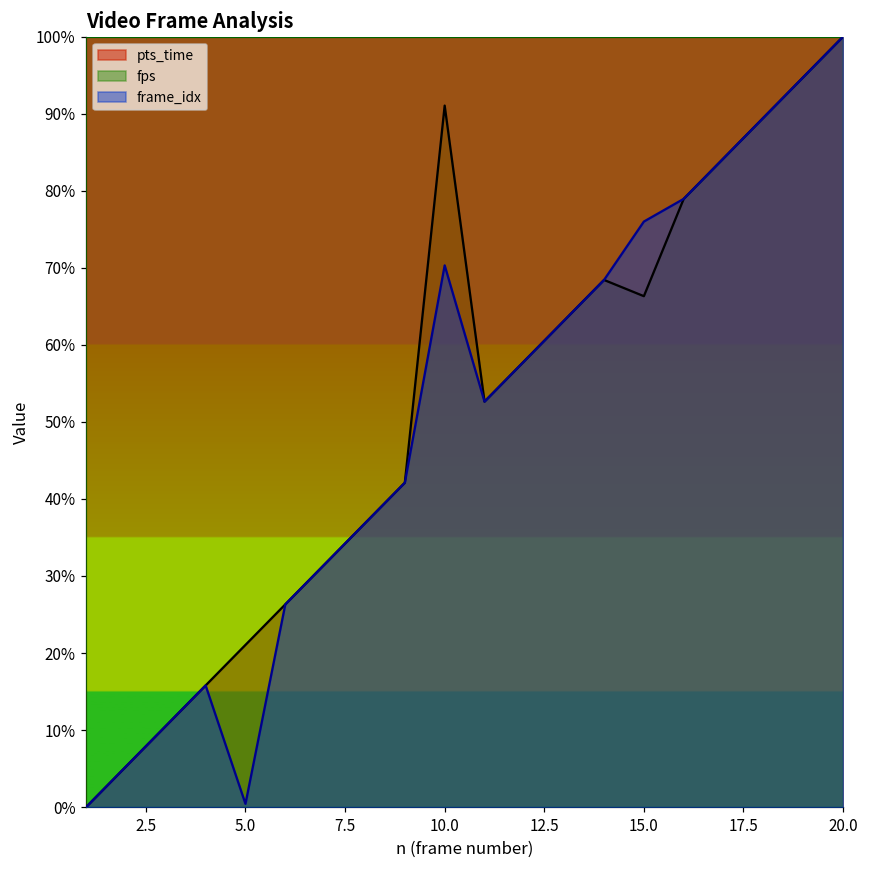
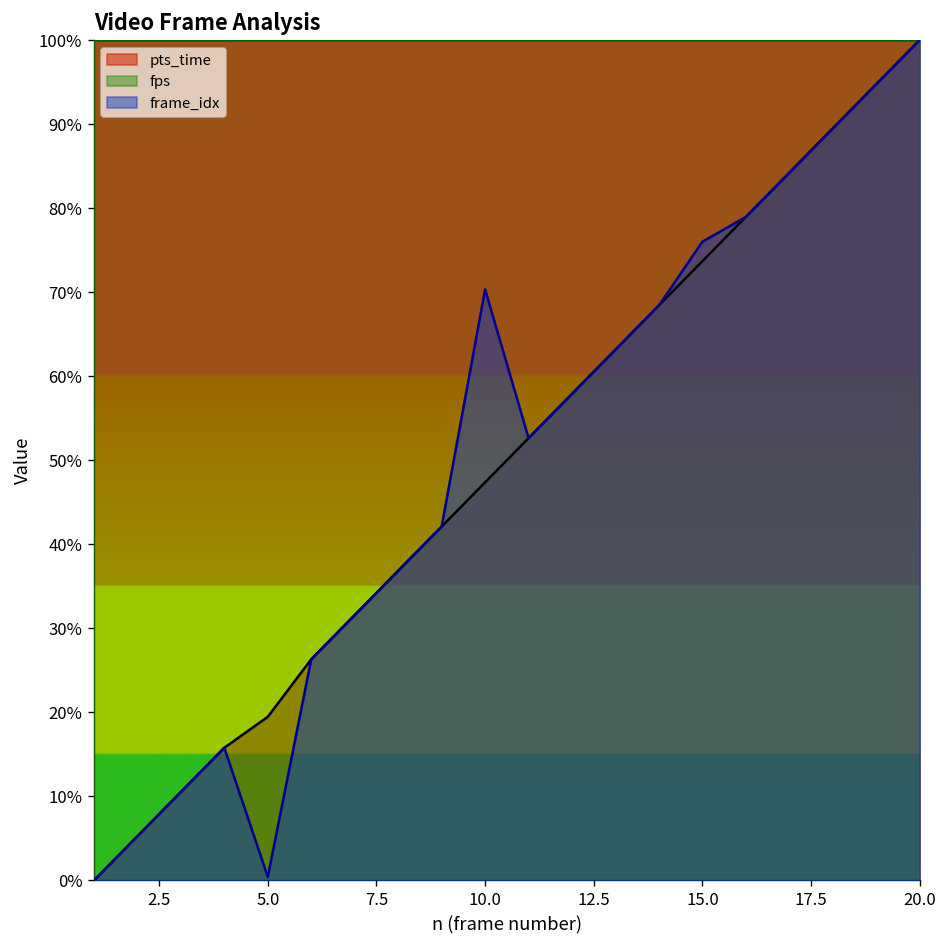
  {
    "pts_time": {
-     "5.0": "21%",
-     "10.0": "91%",
-     "15.0": "66%"
+     "5.0": "19%",
+     "10.0": "47%",
+     "15.0": "74%"
    },
    "fps": {
      "5.0": "100%",
      "10.0": "100%",
      "15.0": "100%"
    },
    "frame_idx": {
      "5.0": "0%",
      "10.0": "70%",
      "15.0": "76%"
    }
  }
